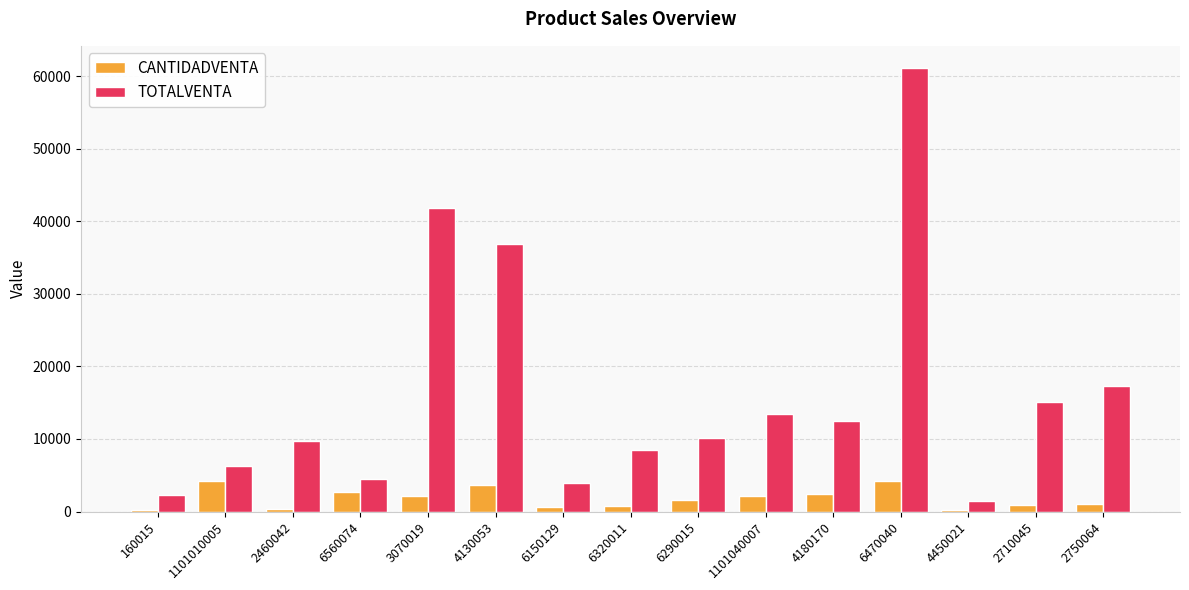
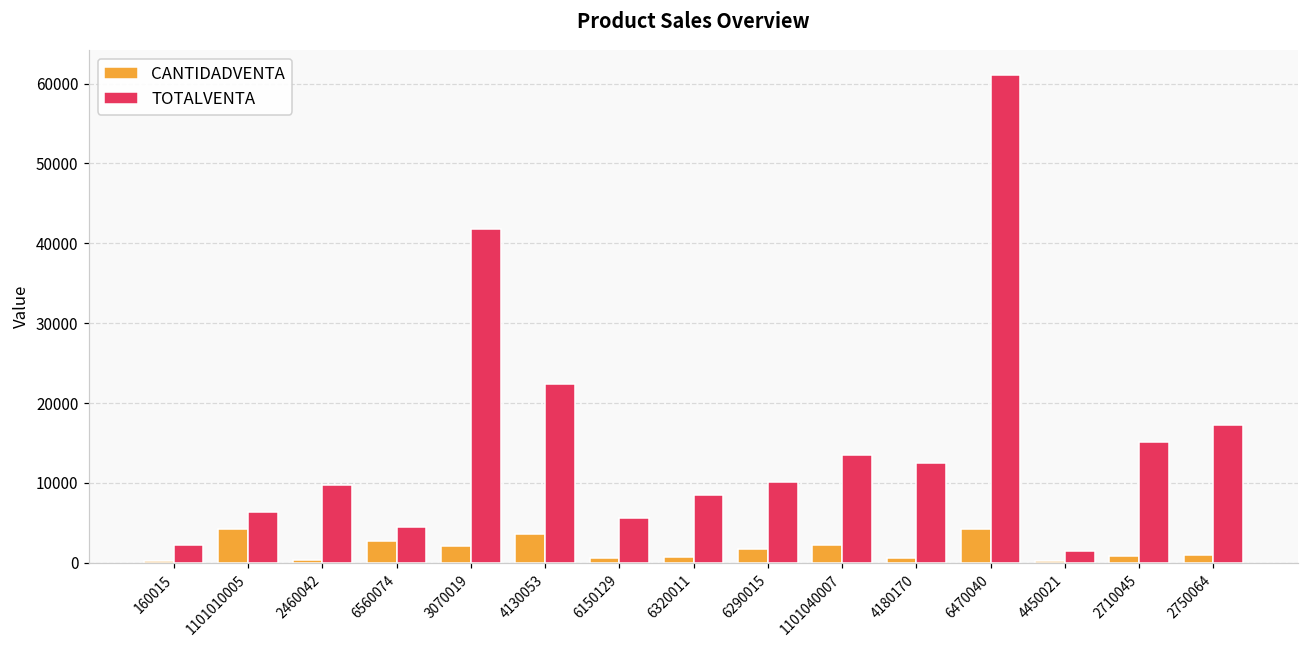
  {
    "CANTIDADVENTA": {
      "1101010005": 4000,
      "6560074": 3000,
      "3070019": 2000,
      "4130053": 4000,
      "6150129": 1000,
      "6320011": 1000,
      "6290015": 2000,
      "1101040007": 2000,
-     "4180170": 2000,
+     "4180170": 1000,
      "6470040": 4000,
      "2710045": 1000,
      "2750064": 1000
    },
    "TOTALVENTA": {
      "160015": 2000,
      "1101010005": 6000,
      "2460042": 10000,
      "6560074": 5000,
      "3070019": 42000,
-     "4130053": 37000,
-     "6150129": 4000,
+     "4130053": 22000,
+     "6150129": 6000,
      "6320011": 8000,
      "6290015": 10000,
      "1101040007": 13000,
      "4180170": 12000,
      "6470040": 61000,
      "4450021": 1000,
      "2710045": 15000,
      "2750064": 17000
    }
  }
